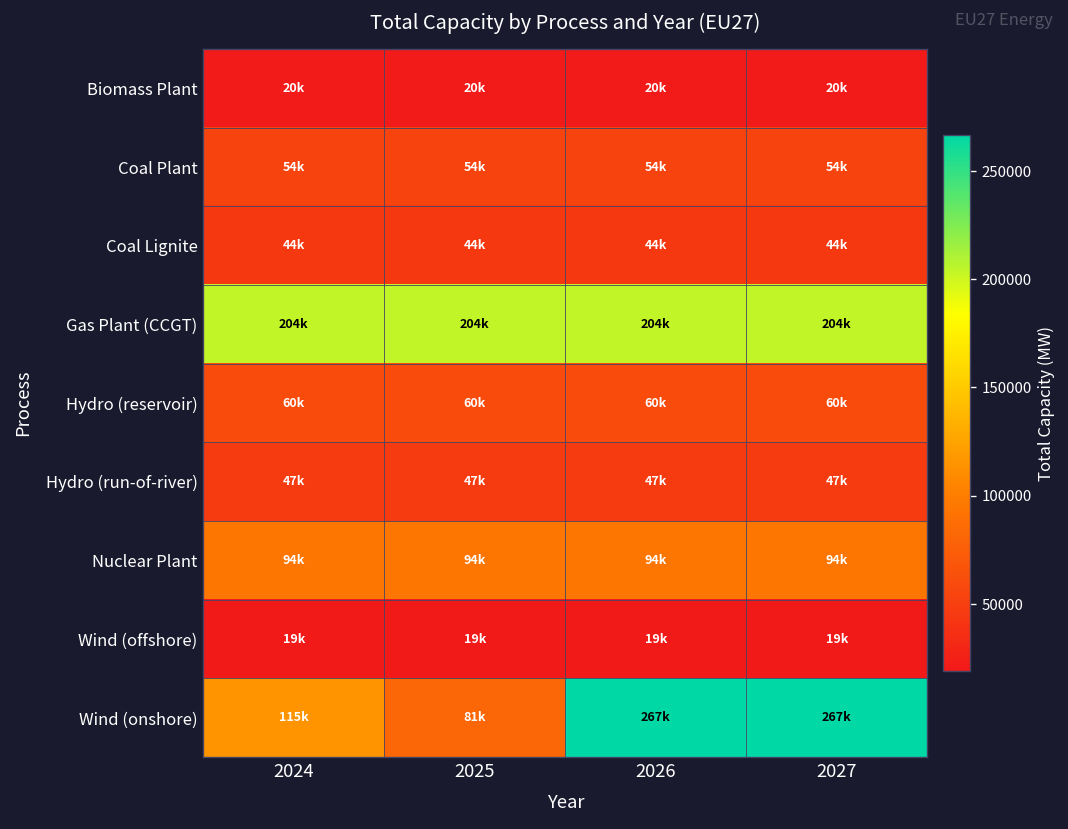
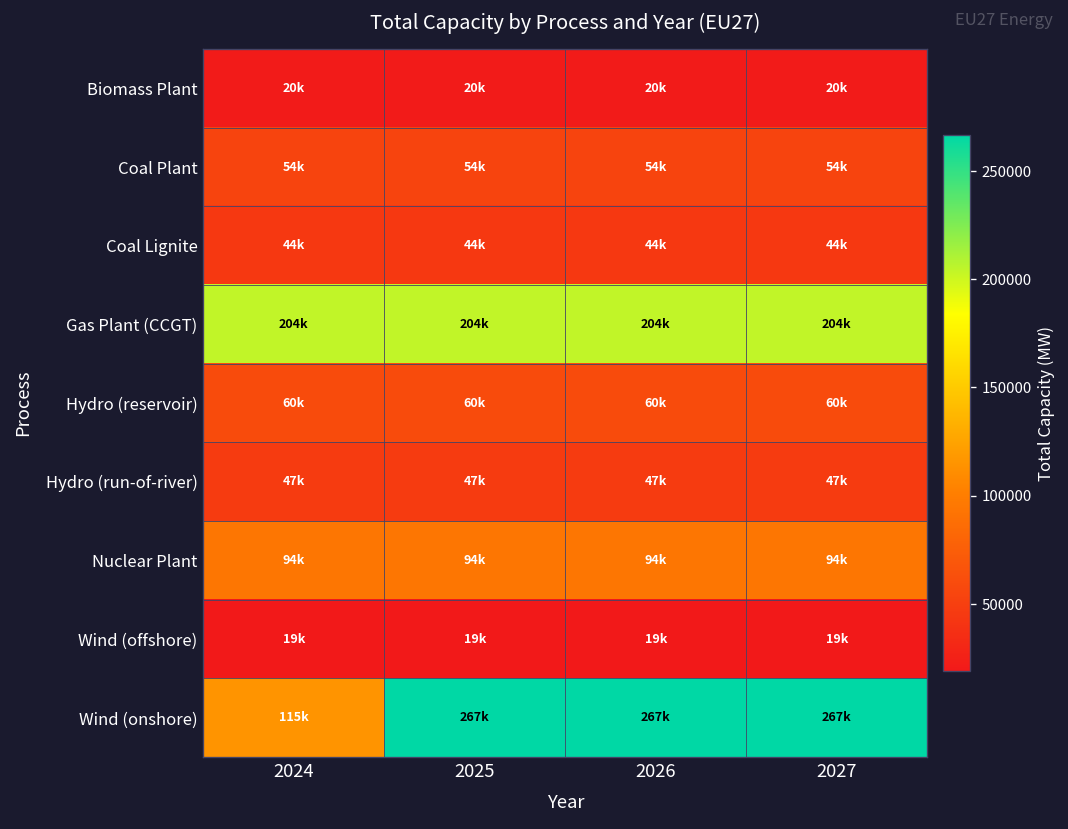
  {
    "Biomass Plant": {
      "2024": "20k",
      "2025": "20k",
      "2026": "20k",
      "2027": "20k"
    },
    "Coal Plant": {
      "2024": "54k",
      "2025": "54k",
      "2026": "54k",
      "2027": "54k"
    },
    "Coal Lignite": {
      "2024": "44k",
      "2025": "44k",
      "2026": "44k",
      "2027": "44k"
    },
    "Gas Plant (CCGT)": {
      "2024": "204k",
      "2025": "204k",
      "2026": "204k",
      "2027": "204k"
    },
    "Hydro (reservoir)": {
      "2024": "60k",
      "2025": "60k",
      "2026": "60k",
      "2027": "60k"
    },
    "Hydro (run-of-river)": {
      "2024": "47k",
      "2025": "47k",
      "2026": "47k",
      "2027": "47k"
    },
    "Nuclear Plant": {
      "2024": "94k",
      "2025": "94k",
      "2026": "94k",
      "2027": "94k"
    },
    "Wind (offshore)": {
      "2024": "19k",
      "2025": "19k",
      "2026": "19k",
      "2027": "19k"
    },
    "Wind (onshore)": {
      "2024": "115k",
-     "2025": "81k",
+     "2025": "267k",
      "2026": "267k",
      "2027": "267k"
    }
  }
